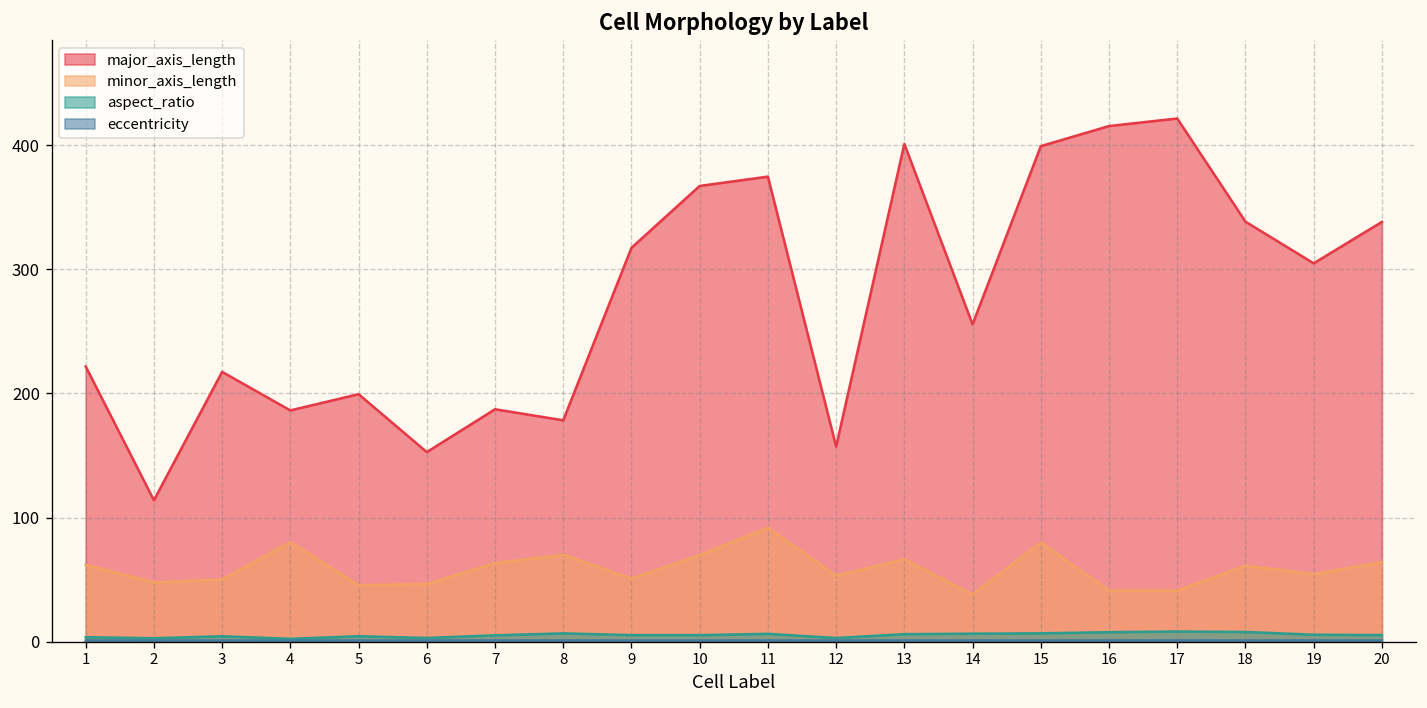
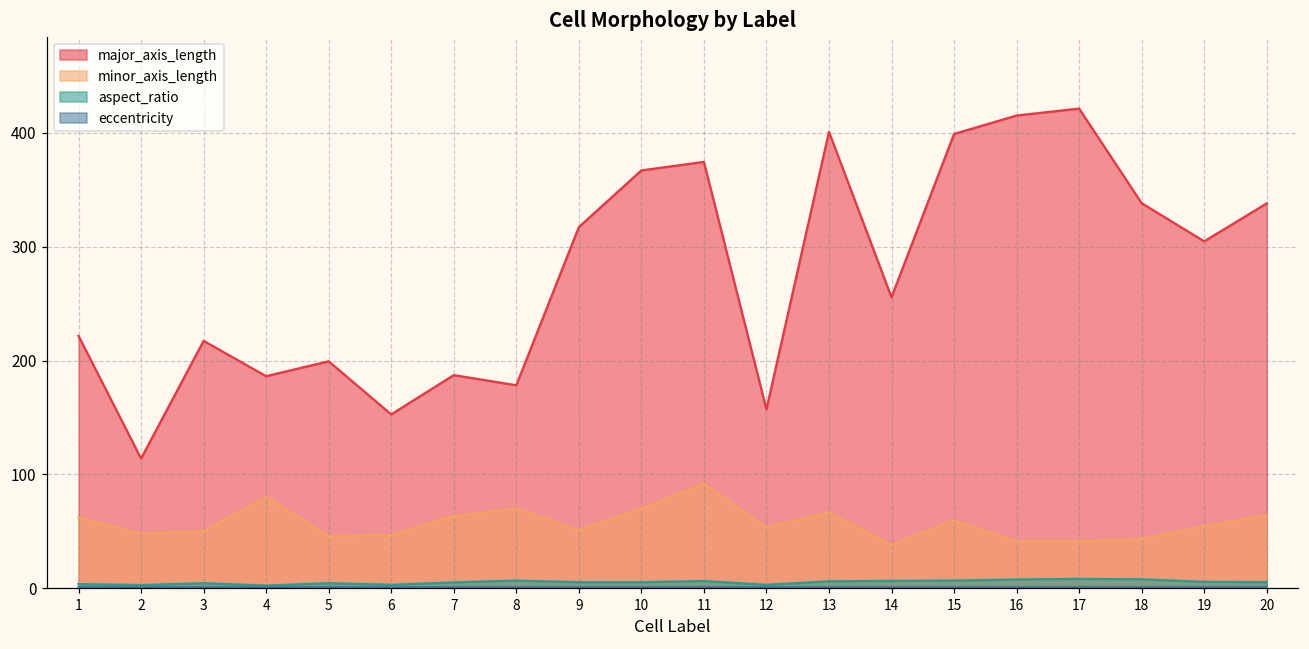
  {
    "major_axis_length": {
      "1": 222,
      "2": 114,
      "3": 217,
      "4": 186,
      "5": 199,
      "6": 153,
      "7": 187,
      "8": 178,
      "9": 317,
      "10": 367,
      "11": 375,
      "12": 157,
      "13": 401,
      "14": 256,
      "15": 399,
      "16": 415,
      "17": 421,
      "18": 338,
      "19": 305,
      "20": 338
    },
    "minor_axis_length": {
      "1": 62,
      "2": 48,
      "3": 50,
      "4": 80,
      "5": 46,
      "6": 46,
      "7": 63,
      "8": 70,
      "9": 51,
      "10": 70,
      "11": 92,
      "12": 53,
      "13": 66,
      "14": 38,
-     "15": 80,
+     "15": 59,
      "16": 41,
      "17": 41,
-     "18": 61,
+     "18": 43,
      "19": 54,
      "20": 64
    }
  }
